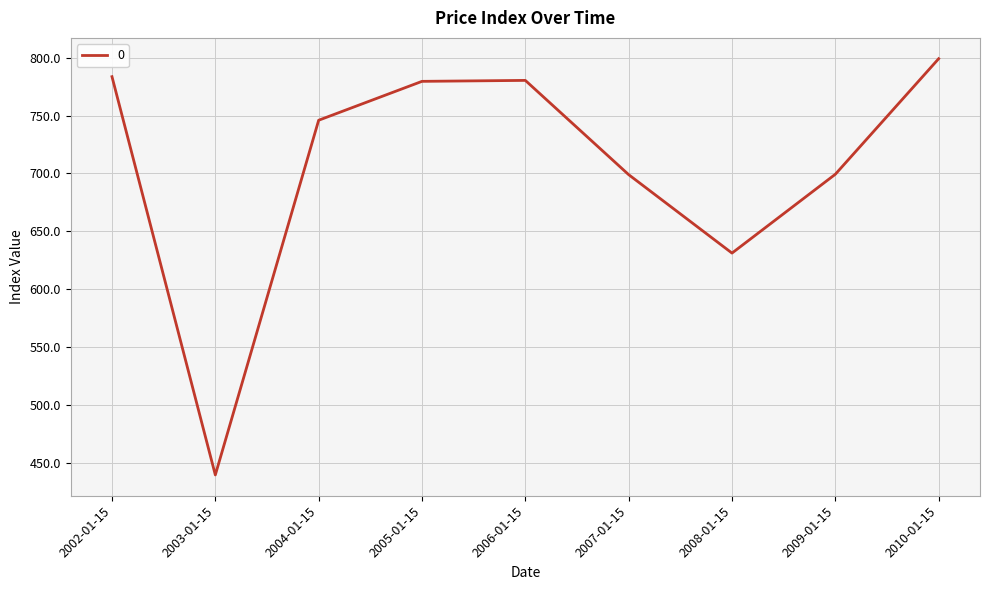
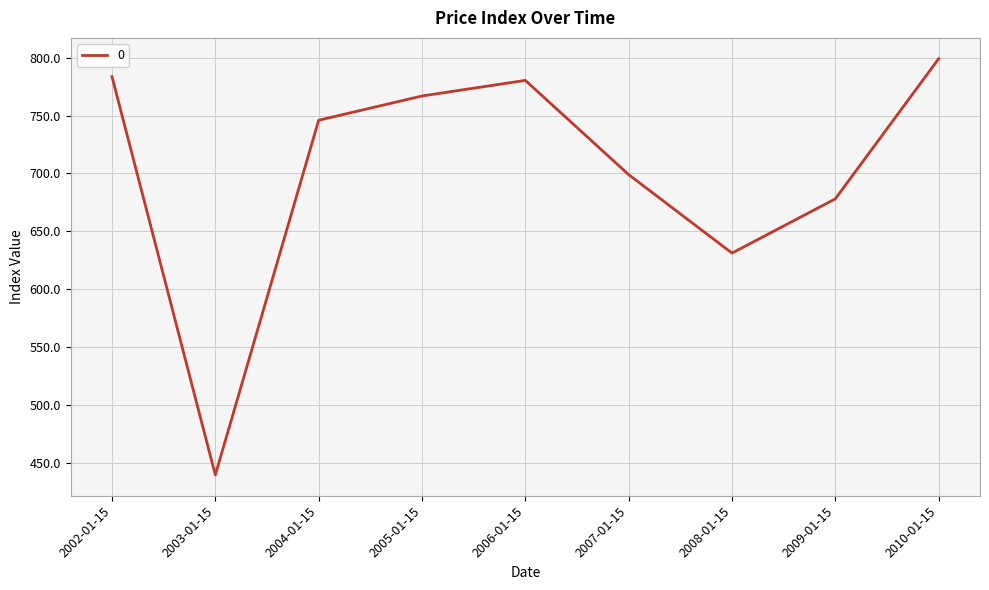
  {
    "2002-01-15": 784,
    "2003-01-15": 439,
    "2004-01-15": 746,
-   "2005-01-15": 780,
+   "2005-01-15": 767,
    "2006-01-15": 780,
    "2007-01-15": 699,
    "2008-01-15": 631,
-   "2009-01-15": 699,
+   "2009-01-15": 678,
    "2010-01-15": 799
  }
